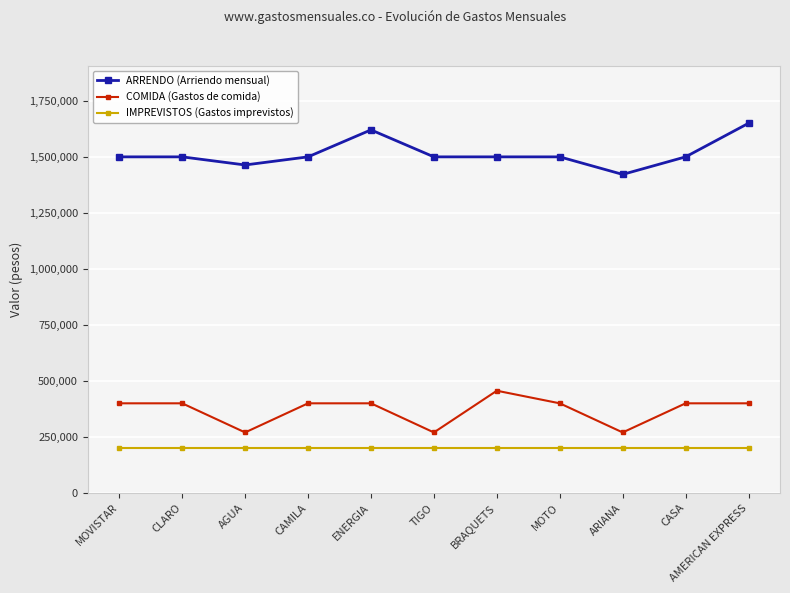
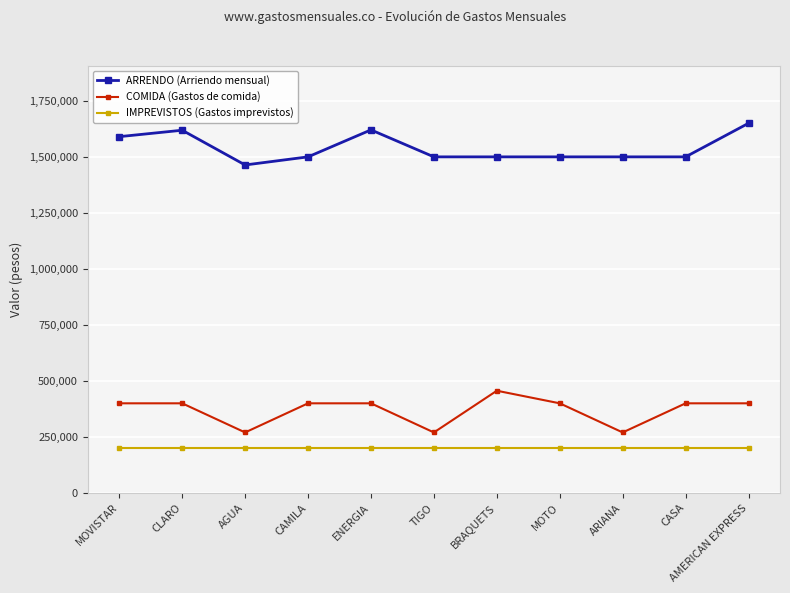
  {
    "ARRENDO (Arriendo mensual)": {
-     "MOVISTAR": "1,500,000",
-     "CLARO": "1,500,000",
+     "MOVISTAR": "1,590,000",
+     "CLARO": "1,620,000",
      "AGUA": "1,460,000",
      "CAMILA": "1,500,000",
      "ENERGIA": "1,620,000",
      "TIGO": "1,500,000",
      "BRAQUETS": "1,500,000",
      "MOTO": "1,500,000",
-     "ARIANA": "1,420,000",
+     "ARIANA": "1,500,000",
      "CASA": "1,500,000",
      "AMERICAN EXPRESS": "1,650,000"
    },
    "COMIDA (Gastos de comida)": {
      "MOVISTAR": "400,000",
      "CLARO": "400,000",
      "AGUA": "270,000",
      "CAMILA": "400,000",
      "ENERGIA": "400,000",
      "TIGO": "270,000",
      "BRAQUETS": "460,000",
      "MOTO": "400,000",
      "ARIANA": "270,000",
      "CASA": "400,000",
      "AMERICAN EXPRESS": "400,000"
    },
    "IMPREVISTOS (Gastos imprevistos)": {
      "MOVISTAR": "200,000",
      "CLARO": "200,000",
      "AGUA": "200,000",
      "CAMILA": "200,000",
      "ENERGIA": "200,000",
      "TIGO": "200,000",
      "BRAQUETS": "200,000",
      "MOTO": "200,000",
      "ARIANA": "200,000",
      "CASA": "200,000",
      "AMERICAN EXPRESS": "200,000"
    }
  }
